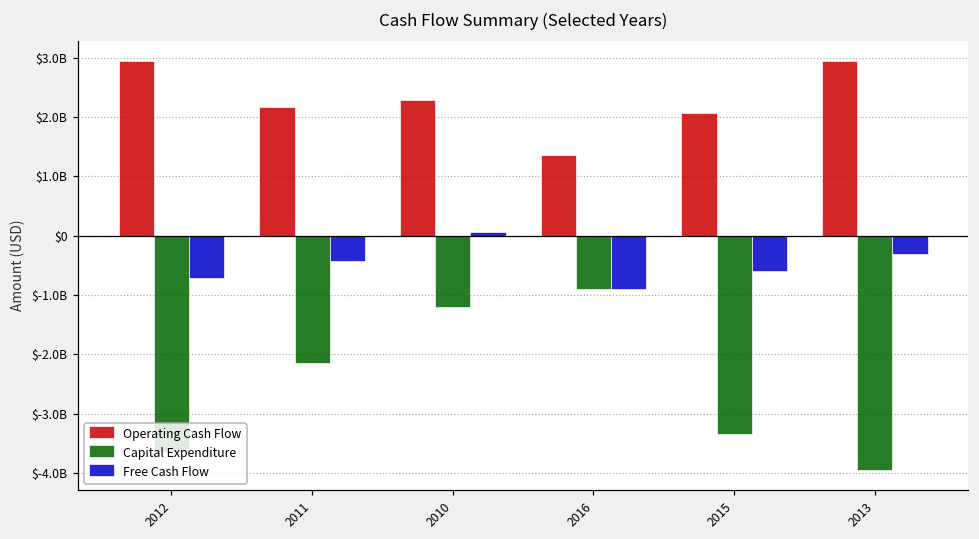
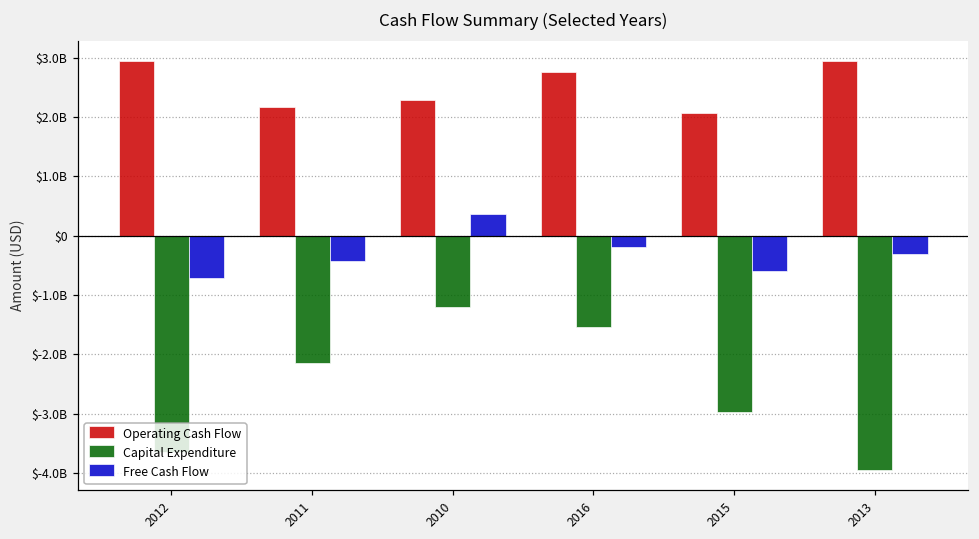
  {
    "Operating Cash Flow": {
      "2012": "$2900000000",
      "2011": "$2200000000",
      "2010": "$2300000000",
-     "2016": "$1400000000",
+     "2016": "$2700000000",
      "2015": "$2100000000",
      "2013": "$2900000000"
    },
    "Capital Expenditure": {
      "2011": "$-2100000000",
      "2010": "$-1200000000",
-     "2016": "$-900000000",
-     "2015": "$-3300000000",
+     "2016": "$-1500000000",
+     "2015": "$-3000000000",
      "2013": "$-3900000000"
    },
    "Free Cash Flow": {
      "2012": "$-700000000",
      "2011": "$-400000000",
-     "2010": "$100000000",
-     "2016": "$-900000000",
+     "2010": "$400000000",
+     "2016": "$-200000000",
      "2015": "$-600000000",
      "2013": "$-300000000"
    }
  }
